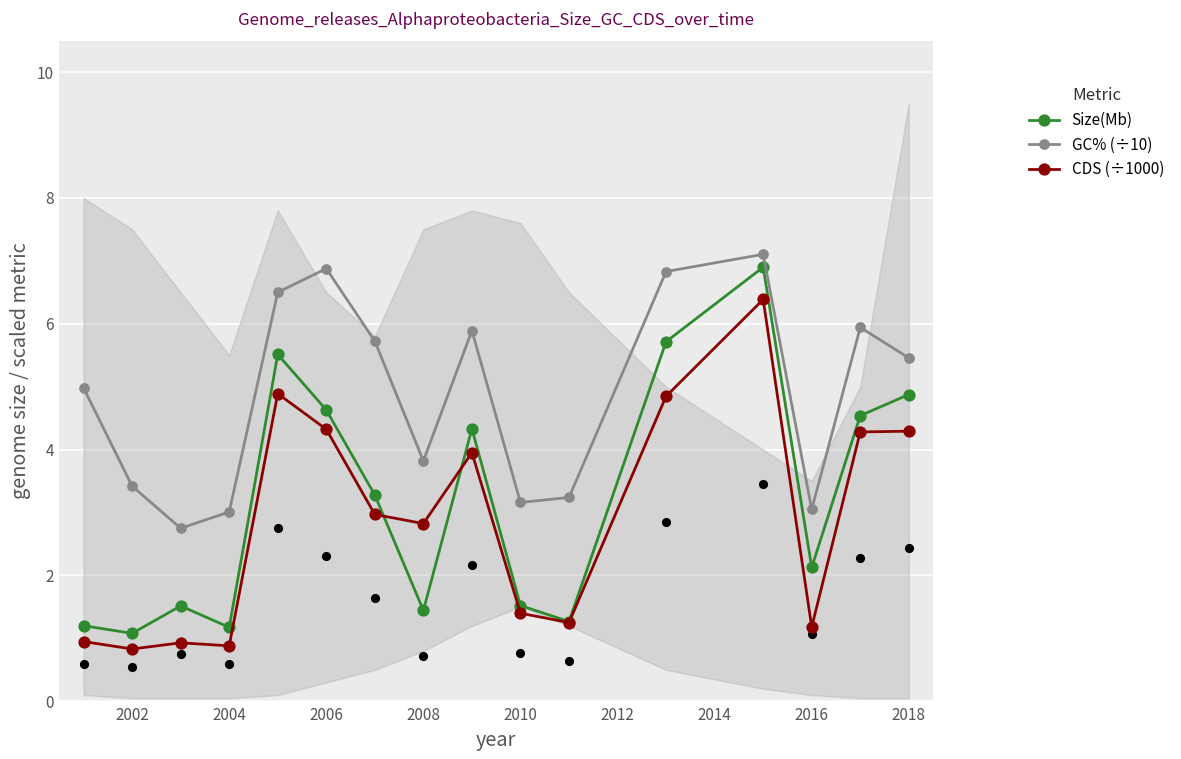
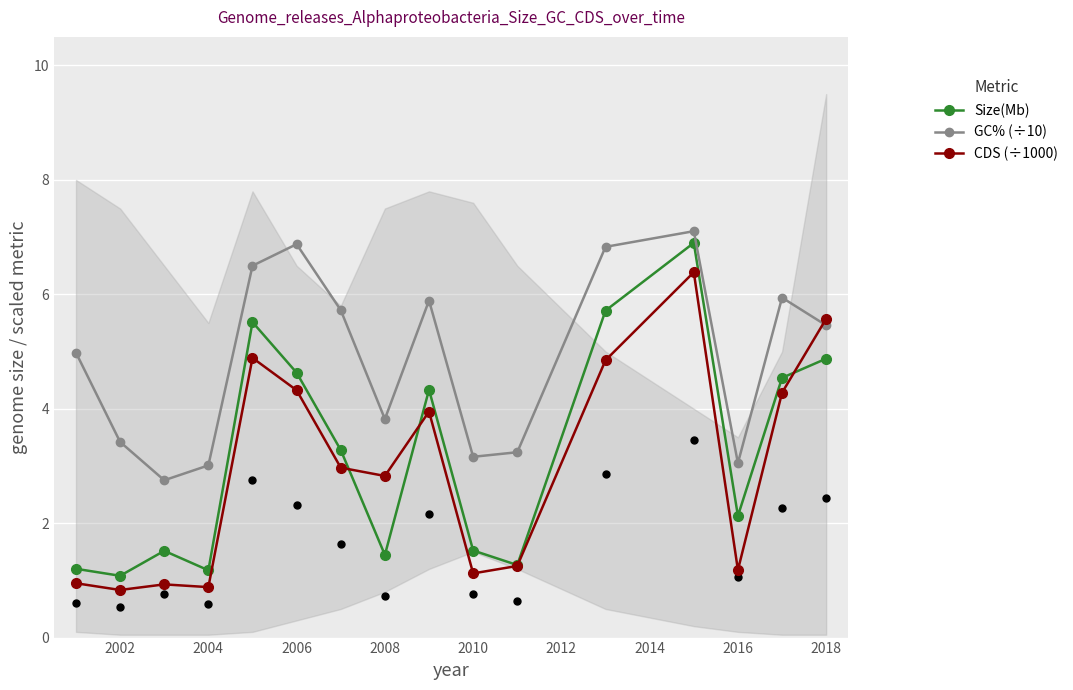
  {
    "Size(Mb)": {
      "2002": 1.1,
      "2004": 1.2,
      "2006": 4.6,
      "2008": 1.4,
      "2010": 1.5,
      "2016": 2.1,
      "2018": 4.9
    },
    "CDS (÷1000)": {
      "2002": 0.8,
      "2004": 0.9,
      "2006": 4.3,
      "2008": 2.8,
-     "2010": 1.4,
+     "2010": 1.1,
      "2016": 1.2,
-     "2018": 4.3
+     "2018": 5.6
    }
  }
